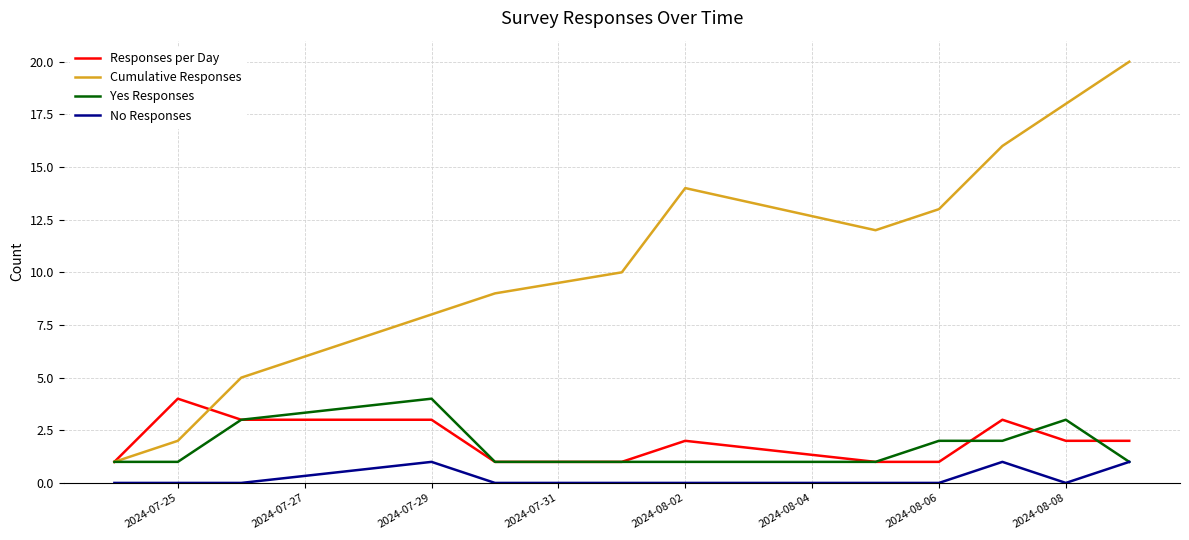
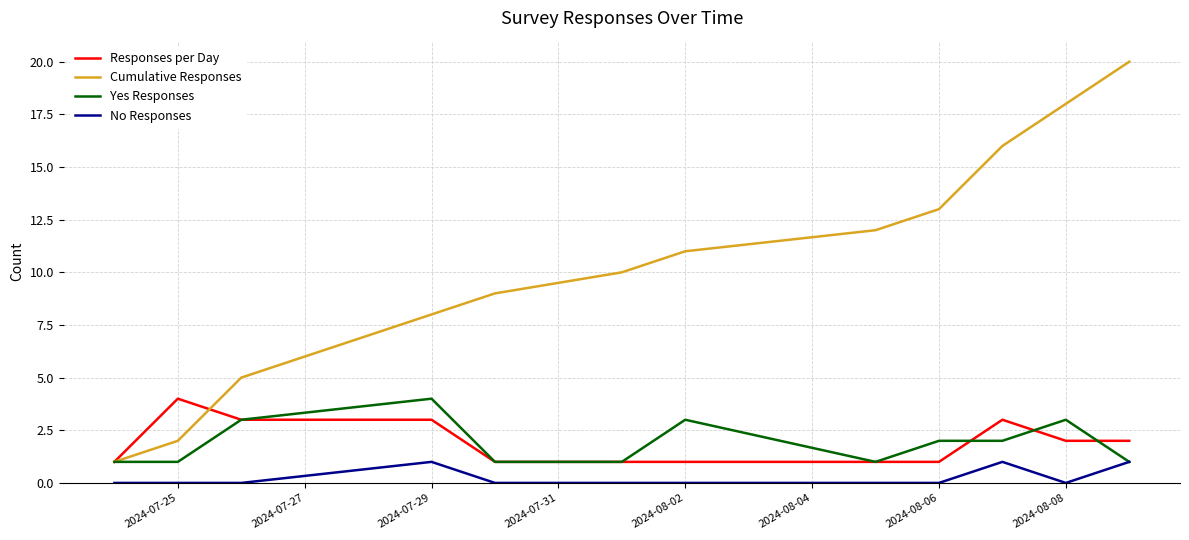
  {
    "Responses per Day": {
      "2024-07-25": 4,
      "2024-07-29": 3,
-     "2024-08-02": 2,
+     "2024-08-02": 1,
      "2024-08-06": 1,
      "2024-08-08": 2
    },
    "Cumulative Responses": {
      "2024-07-25": 2,
      "2024-07-29": 8,
-     "2024-08-02": 14,
+     "2024-08-02": 11,
      "2024-08-06": 13,
      "2024-08-08": 18
    },
    "Yes Responses": {
      "2024-07-25": 1,
      "2024-07-29": 4,
-     "2024-08-02": 1,
+     "2024-08-02": 3,
      "2024-08-06": 2,
      "2024-08-08": 3
    },
    "No Responses": {
      "2024-07-25": 0,
      "2024-07-29": 1,
      "2024-08-02": 0,
      "2024-08-06": 0,
      "2024-08-08": 0
    }
  }
